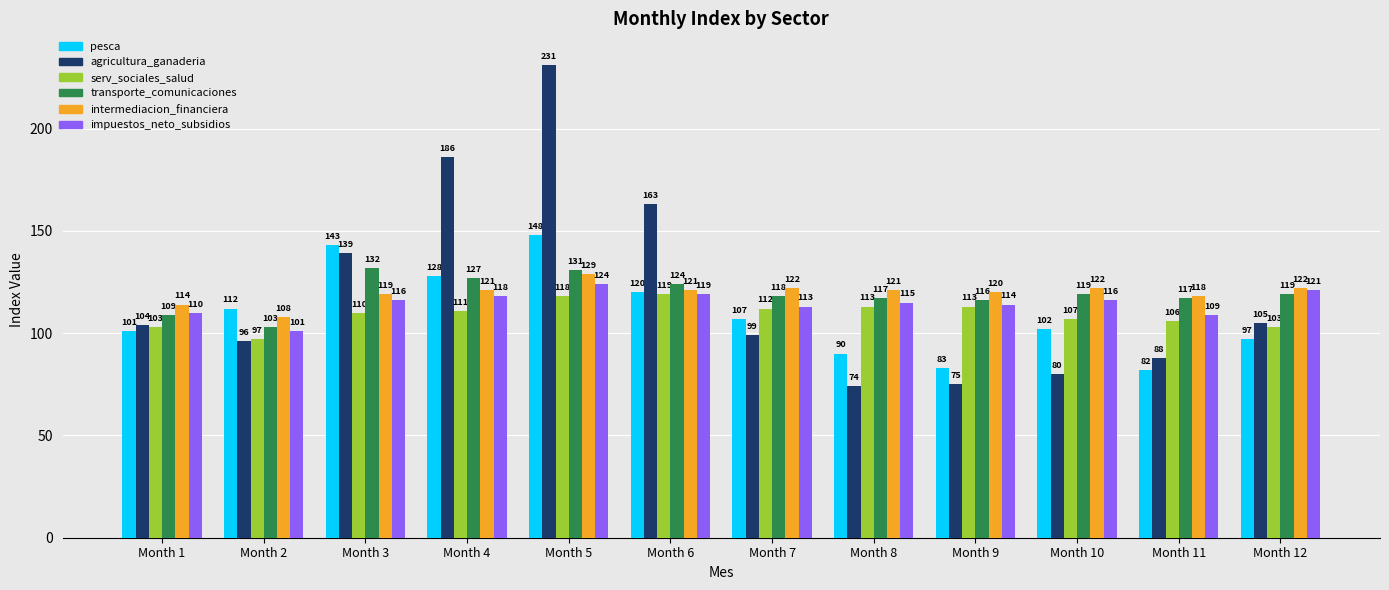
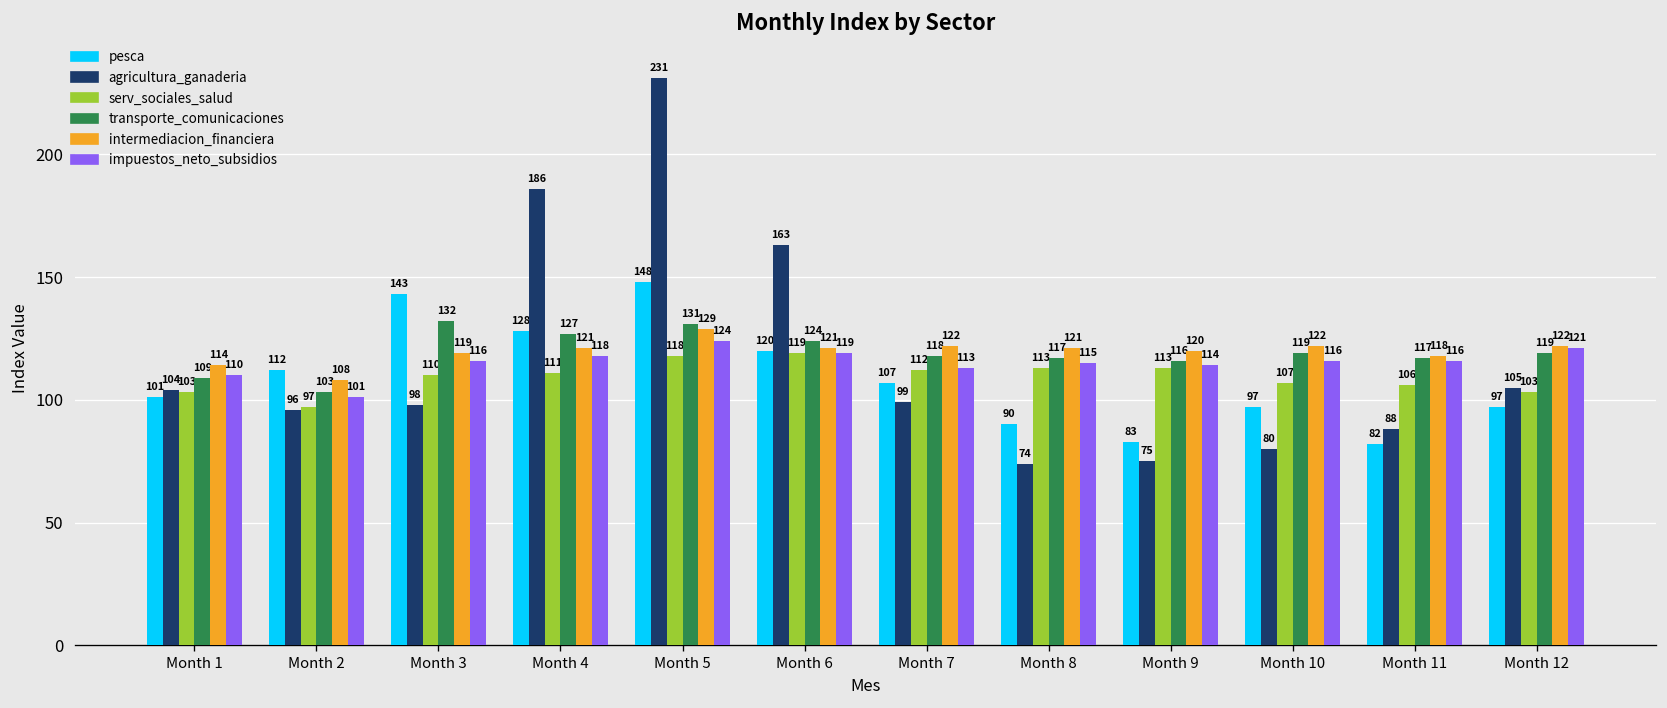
  {
    "pesca": {
      "Month 1": 101,
      "Month 2": 112,
      "Month 3": 143,
      "Month 4": 128,
      "Month 5": 148,
      "Month 6": 120,
      "Month 7": 107,
      "Month 8": 90,
      "Month 9": 83,
-     "Month 10": 102,
+     "Month 10": 97,
      "Month 11": 82,
      "Month 12": 97
    },
    "agricultura_ganaderia": {
      "Month 1": 104,
      "Month 2": 96,
-     "Month 3": 139,
+     "Month 3": 98,
      "Month 4": 186,
      "Month 5": 231,
      "Month 6": 163,
      "Month 7": 99,
      "Month 8": 74,
      "Month 9": 75,
      "Month 10": 80,
      "Month 11": 88,
      "Month 12": 105
    },
    "serv_sociales_salud": {
      "Month 1": 103,
      "Month 2": 97,
      "Month 3": 110,
      "Month 4": 111,
      "Month 5": 118,
      "Month 6": 119,
      "Month 7": 112,
      "Month 8": 113,
      "Month 9": 113,
      "Month 10": 107,
      "Month 11": 106,
      "Month 12": 103
    },
    "transporte_comunicaciones": {
      "Month 1": 109,
      "Month 2": 103,
      "Month 3": 132,
      "Month 4": 127,
      "Month 5": 131,
      "Month 6": 124,
      "Month 7": 118,
      "Month 8": 117,
      "Month 9": 116,
      "Month 10": 119,
      "Month 11": 117,
      "Month 12": 119
    },
    "intermediacion_financiera": {
      "Month 1": 114,
      "Month 2": 108,
      "Month 3": 119,
      "Month 4": 121,
      "Month 5": 129,
      "Month 6": 121,
      "Month 7": 122,
      "Month 8": 121,
      "Month 9": 120,
      "Month 10": 122,
      "Month 11": 118,
      "Month 12": 122
    },
    "impuestos_neto_subsidios": {
      "Month 1": 110,
      "Month 2": 101,
      "Month 3": 116,
      "Month 4": 118,
      "Month 5": 124,
      "Month 6": 119,
      "Month 7": 113,
      "Month 8": 115,
      "Month 9": 114,
      "Month 10": 116,
-     "Month 11": 109,
+     "Month 11": 116,
      "Month 12": 121
    }
  }
